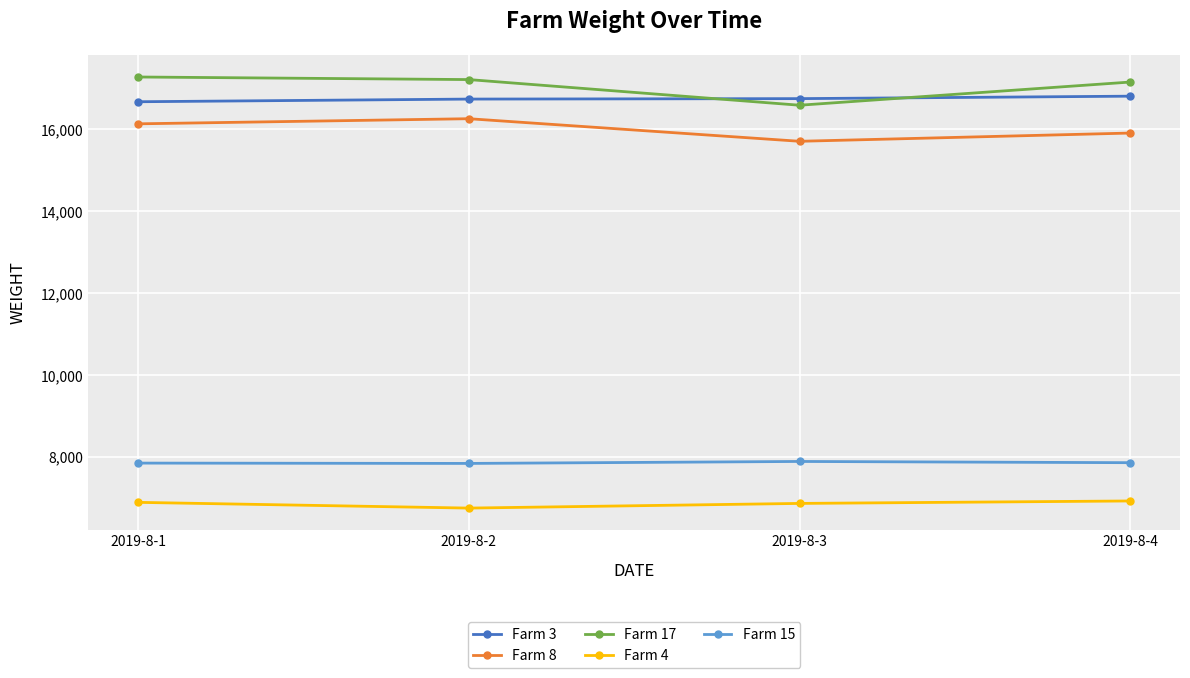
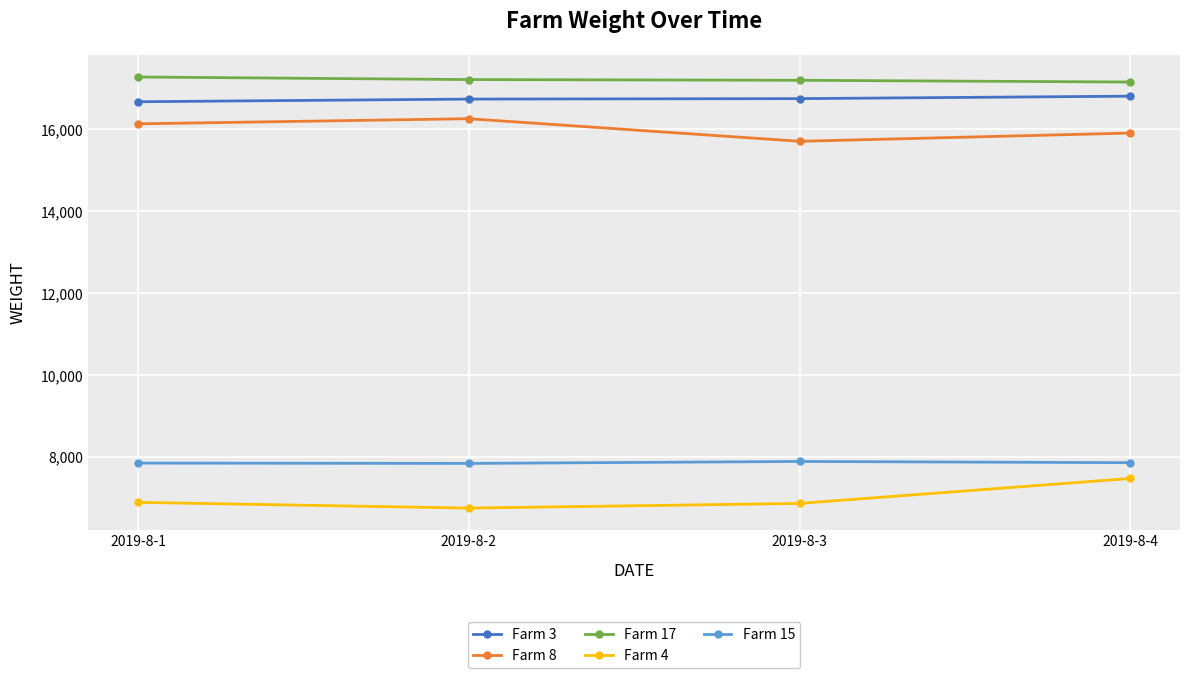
  {
    "Farm 8": {
      "2019-8-1": "16,100",
      "2019-8-2": "16,300",
      "2019-8-3": "15,700",
      "2019-8-4": "15,900"
    },
    "Farm 17": {
      "2019-8-1": "17,300",
      "2019-8-2": "17,200",
-     "2019-8-3": "16,600",
+     "2019-8-3": "17,200",
      "2019-8-4": "17,200"
    },
    "Farm 4": {
      "2019-8-1": "6,900",
      "2019-8-2": "6,800",
      "2019-8-3": "6,900",
-     "2019-8-4": "6,900"
+     "2019-8-4": "7,500"
    }
  }
